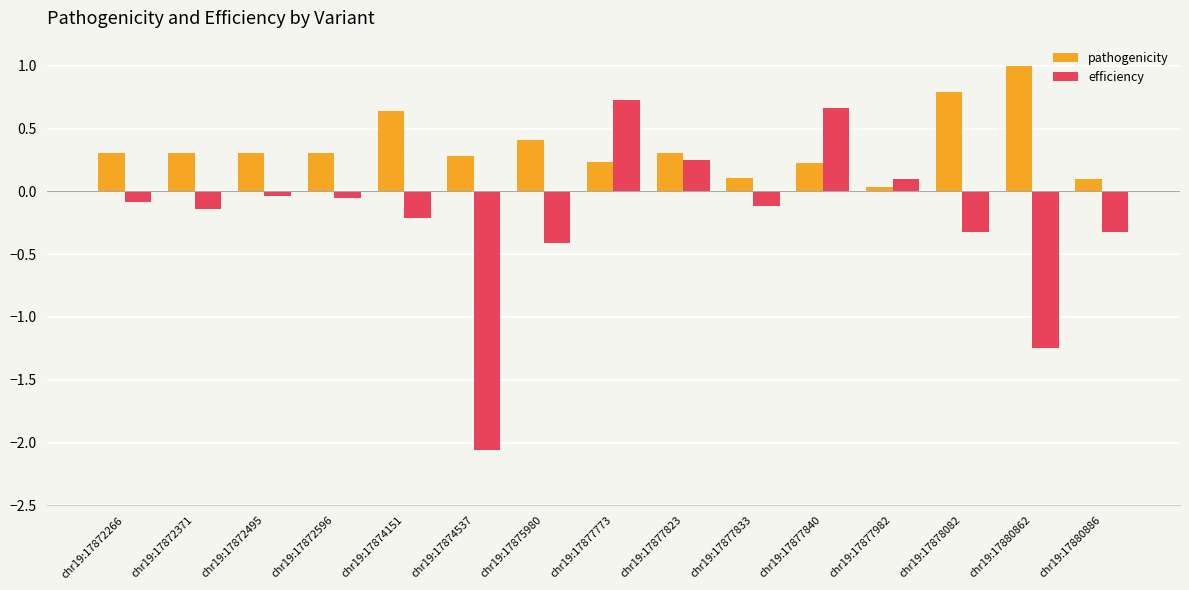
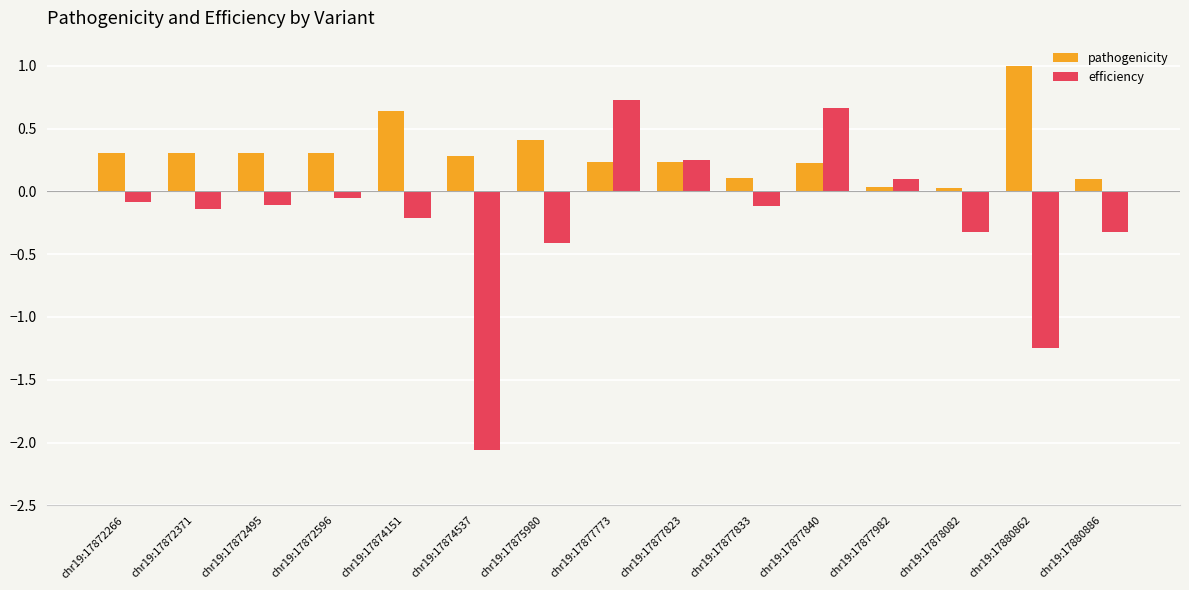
  {
    "pathogenicity": {
      "chr19:17872266": 0.30,
      "chr19:17872371": 0.30,
      "chr19:17872495": 0.30,
      "chr19:17872596": 0.30,
      "chr19:17874151": 0.64,
      "chr19:17874537": 0.28,
      "chr19:17875980": 0.41,
      "chr19:17877773": 0.24,
-     "chr19:17877823": 0.31,
+     "chr19:17877823": 0.23,
      "chr19:17877833": 0.11,
      "chr19:17877840": 0.23,
      "chr19:17877982": 0.03,
-     "chr19:17878082": 0.79,
+     "chr19:17878082": 0.03,
      "chr19:17880862": 1.00,
      "chr19:17880886": 0.10
    },
    "efficiency": {
      "chr19:17872266": -0.08,
      "chr19:17872371": -0.14,
-     "chr19:17872495": -0.04,
+     "chr19:17872495": -0.11,
      "chr19:17872596": -0.05,
      "chr19:17874151": -0.21,
      "chr19:17874537": -2.06,
      "chr19:17875980": -0.41,
      "chr19:17877773": 0.73,
      "chr19:17877823": 0.25,
      "chr19:17877833": -0.12,
      "chr19:17877840": 0.67,
      "chr19:17877982": 0.10,
      "chr19:17878082": -0.33,
      "chr19:17880862": -1.25,
      "chr19:17880886": -0.33
    }
  }
